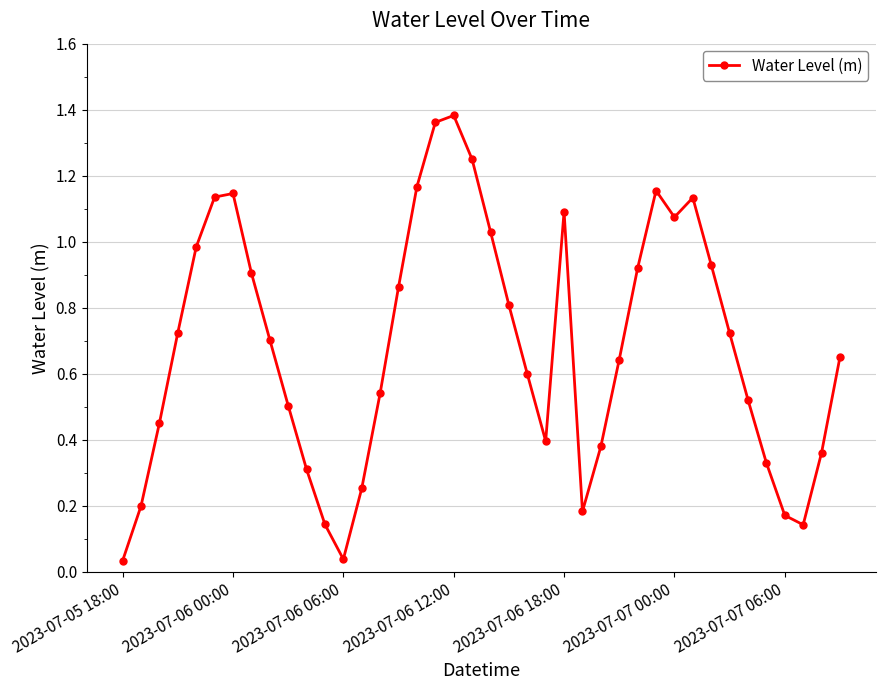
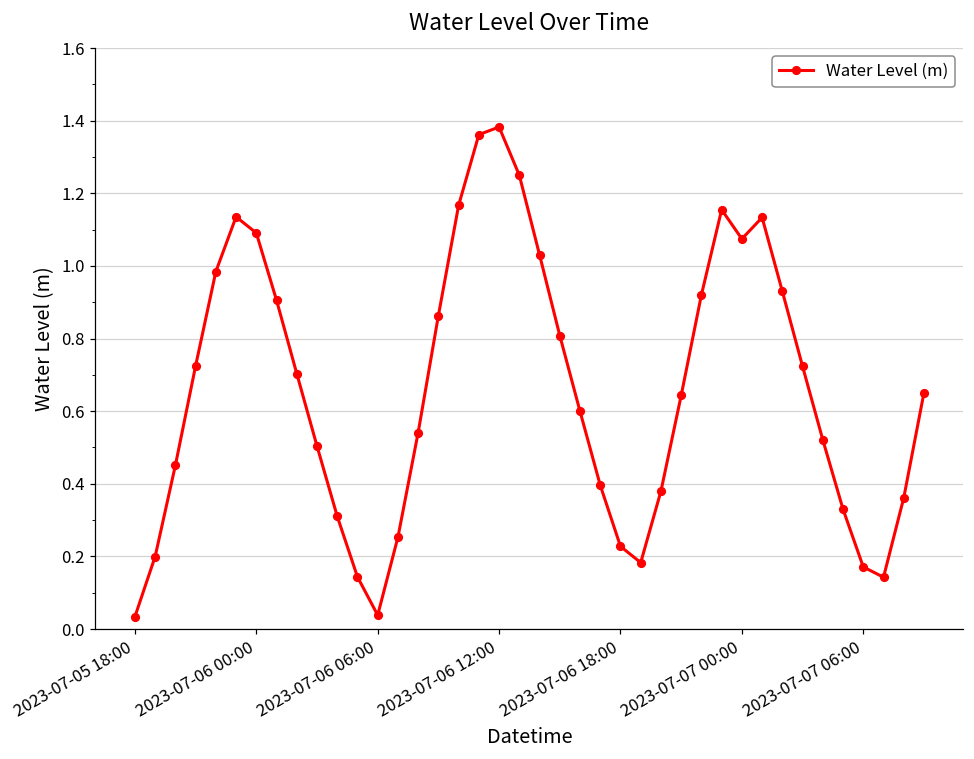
  {
    "2023-07-05 18:00": 0.03,
-   "2023-07-06 00:00": 1.15,
+   "2023-07-06 00:00": 1.09,
    "2023-07-06 06:00": 0.04,
    "2023-07-06 12:00": 1.38,
-   "2023-07-06 18:00": 1.09,
+   "2023-07-06 18:00": 0.23,
    "2023-07-07 00:00": 1.07,
    "2023-07-07 06:00": 0.17
  }
